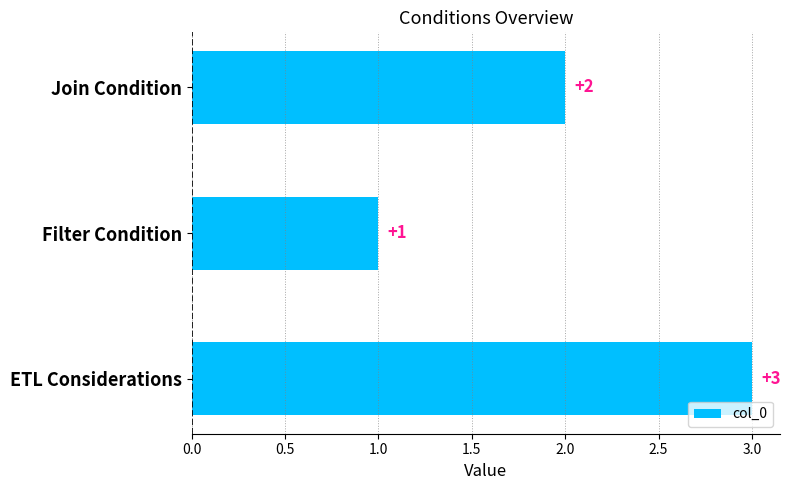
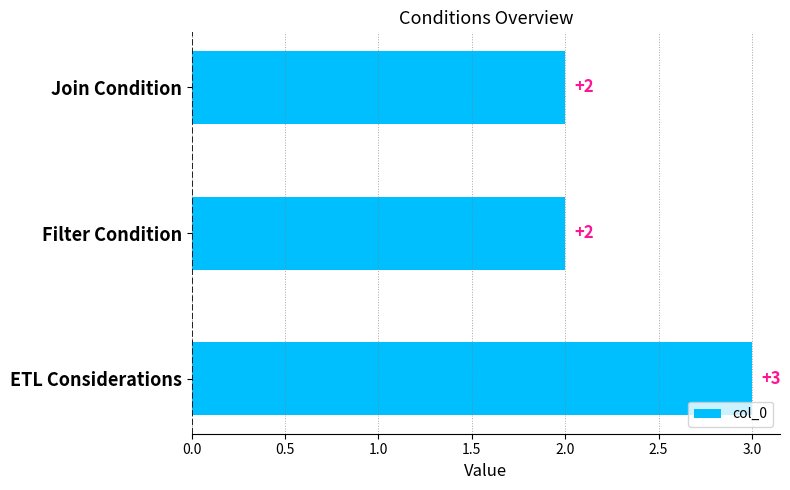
  {
    "Join Condition": "+2",
-   "Filter Condition": "+1",
+   "Filter Condition": "+2",
    "ETL Considerations": "+3"
  }
